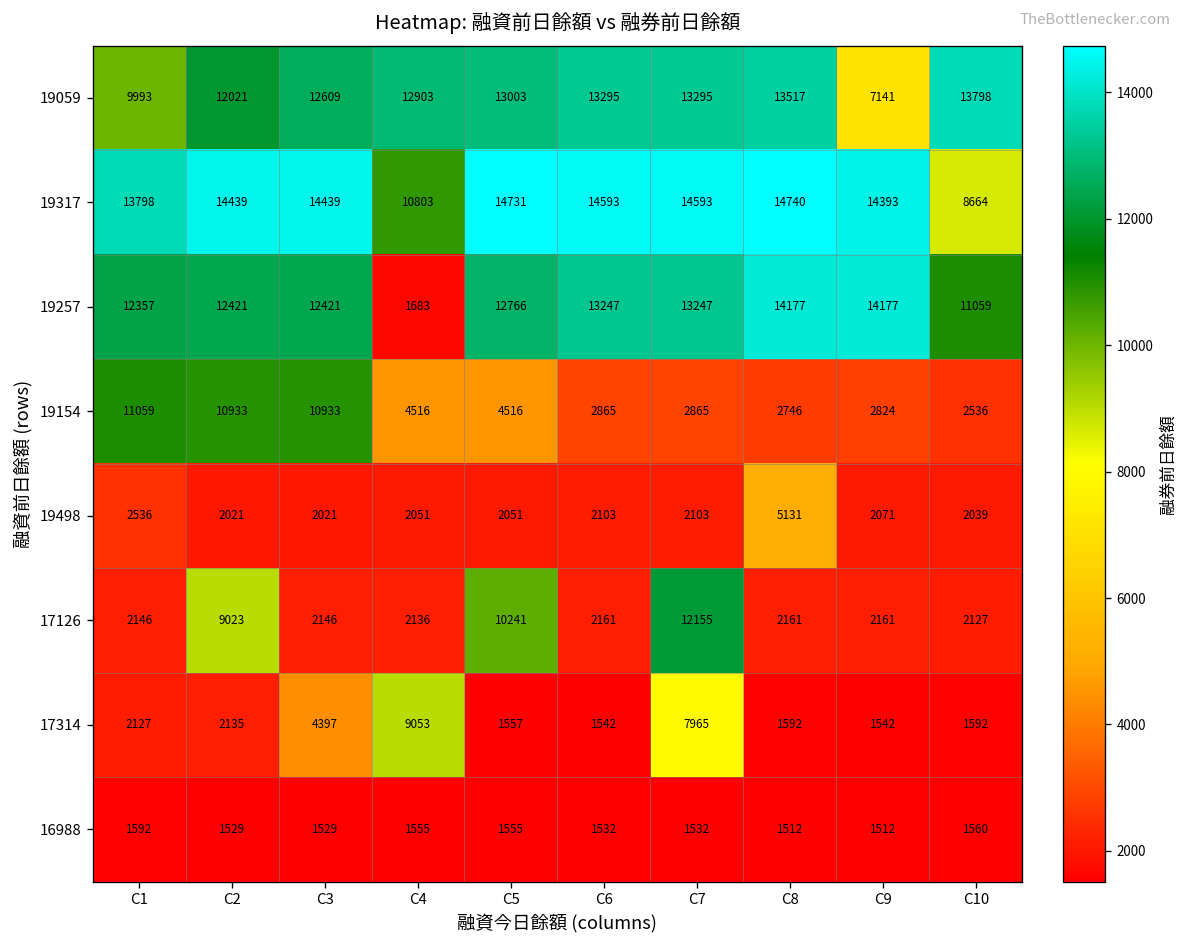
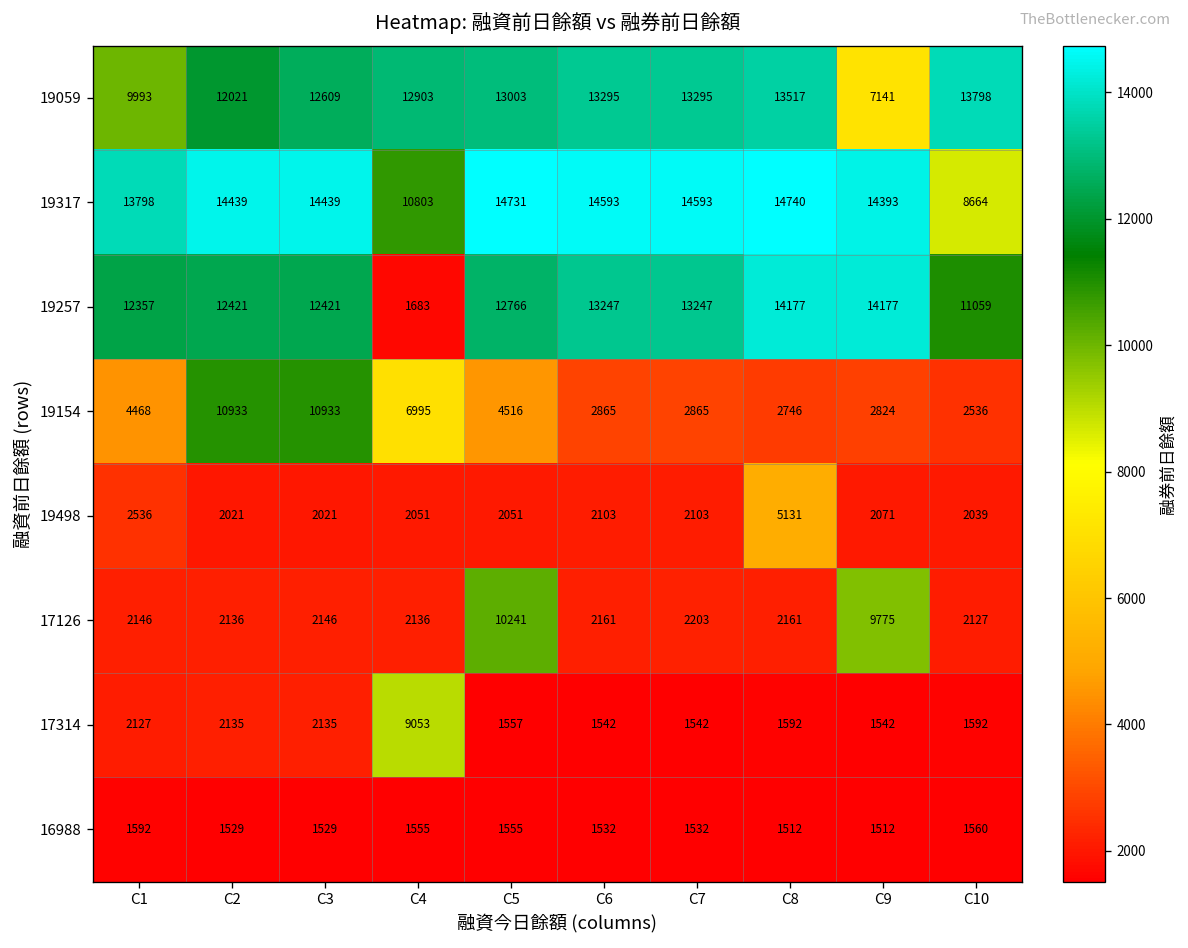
  {
    "19059": {
      "C1": 9993,
      "C2": 12021,
      "C3": 12609,
      "C4": 12903,
      "C5": 13003,
      "C6": 13295,
      "C7": 13295,
      "C8": 13517,
      "C9": 7141,
      "C10": 13798
    },
    "19317": {
      "C1": 13798,
      "C2": 14439,
      "C3": 14439,
      "C4": 10803,
      "C5": 14731,
      "C6": 14593,
      "C7": 14593,
      "C8": 14740,
      "C9": 14393,
      "C10": 8664
    },
    "19257": {
      "C1": 12357,
      "C2": 12421,
      "C3": 12421,
      "C4": 1683,
      "C5": 12766,
      "C6": 13247,
      "C7": 13247,
      "C8": 14177,
      "C9": 14177,
      "C10": 11059
    },
    "19154": {
-     "C1": 11059,
+     "C1": 4468,
      "C2": 10933,
      "C3": 10933,
-     "C4": 4516,
+     "C4": 6995,
      "C5": 4516,
      "C6": 2865,
      "C7": 2865,
      "C8": 2746,
      "C9": 2824,
      "C10": 2536
    },
    "19498": {
      "C1": 2536,
      "C2": 2021,
      "C3": 2021,
      "C4": 2051,
      "C5": 2051,
      "C6": 2103,
      "C7": 2103,
      "C8": 5131,
      "C9": 2071,
      "C10": 2039
    },
    "17126": {
      "C1": 2146,
-     "C2": 9023,
+     "C2": 2136,
      "C3": 2146,
      "C4": 2136,
      "C5": 10241,
      "C6": 2161,
-     "C7": 12155,
+     "C7": 2203,
      "C8": 2161,
-     "C9": 2161,
+     "C9": 9775,
      "C10": 2127
    },
    "17314": {
      "C1": 2127,
      "C2": 2135,
-     "C3": 4397,
+     "C3": 2135,
      "C4": 9053,
      "C5": 1557,
      "C6": 1542,
-     "C7": 7965,
+     "C7": 1542,
      "C8": 1592,
      "C9": 1542,
      "C10": 1592
    },
    "16988": {
      "C1": 1592,
      "C2": 1529,
      "C3": 1529,
      "C4": 1555,
      "C5": 1555,
      "C6": 1532,
      "C7": 1532,
      "C8": 1512,
      "C9": 1512,
      "C10": 1560
    }
  }
